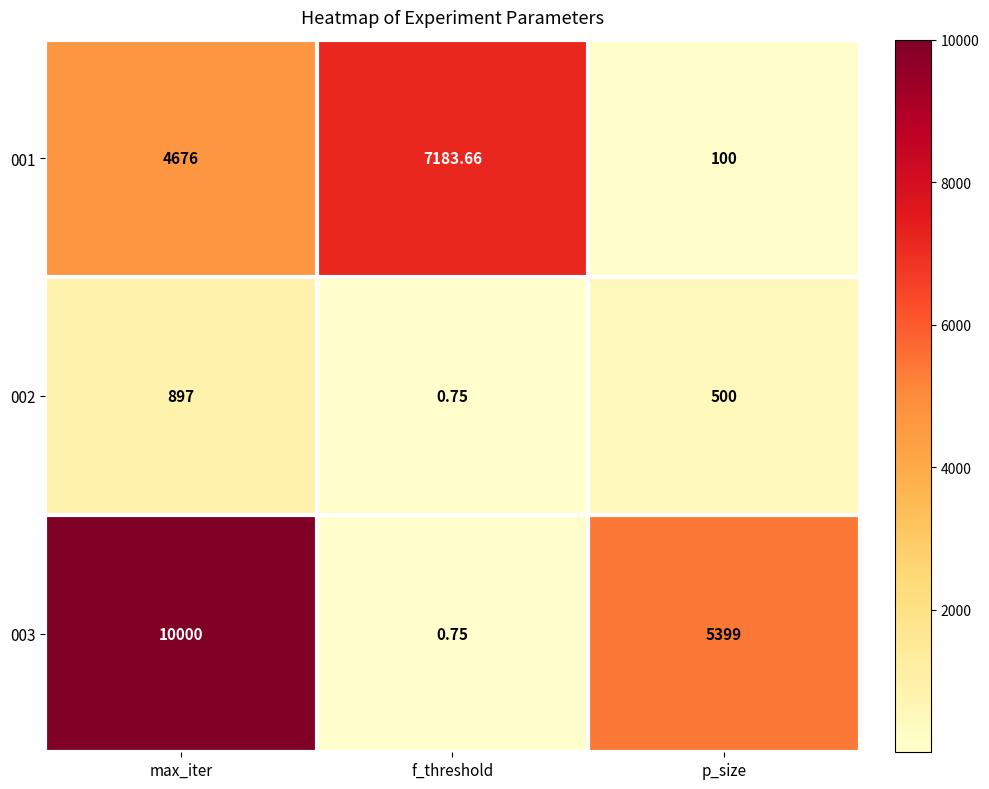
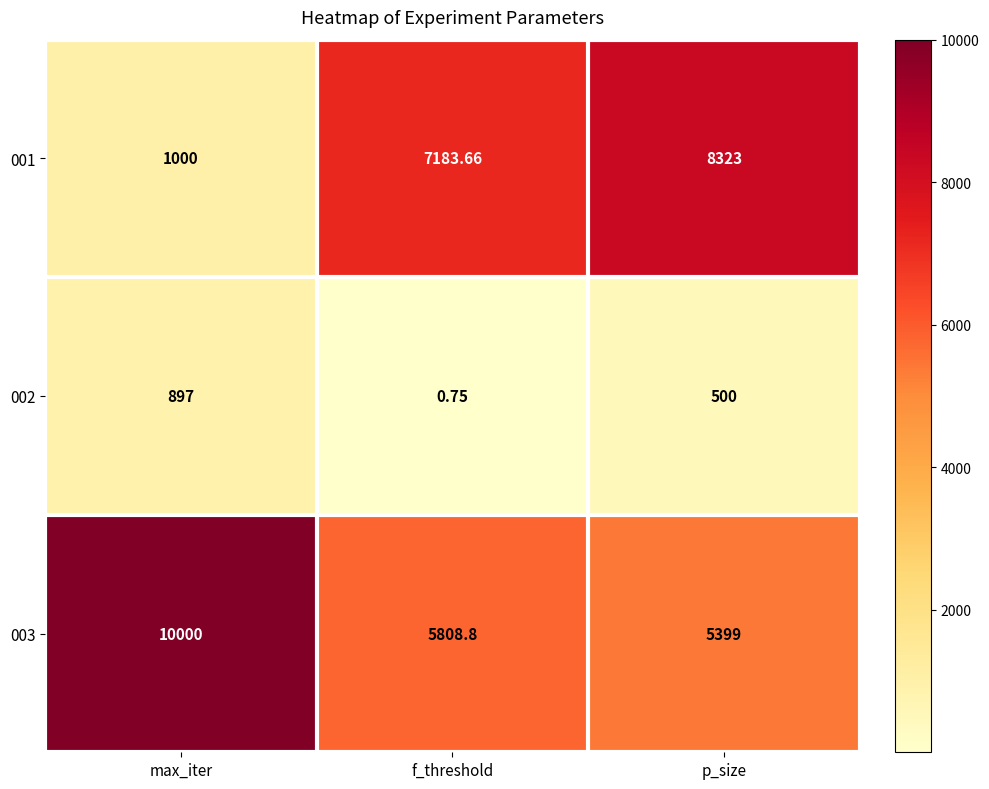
  {
    "001": {
-     "max_iter": 4676,
+     "max_iter": 1000,
      "f_threshold": 7183.66,
-     "p_size": 100
+     "p_size": 8323
    },
    "002": {
      "max_iter": 897,
      "f_threshold": 0.75,
      "p_size": 500
    },
    "003": {
      "max_iter": 10000,
-     "f_threshold": 0.75,
+     "f_threshold": 5808.8,
      "p_size": 5399
    }
  }
